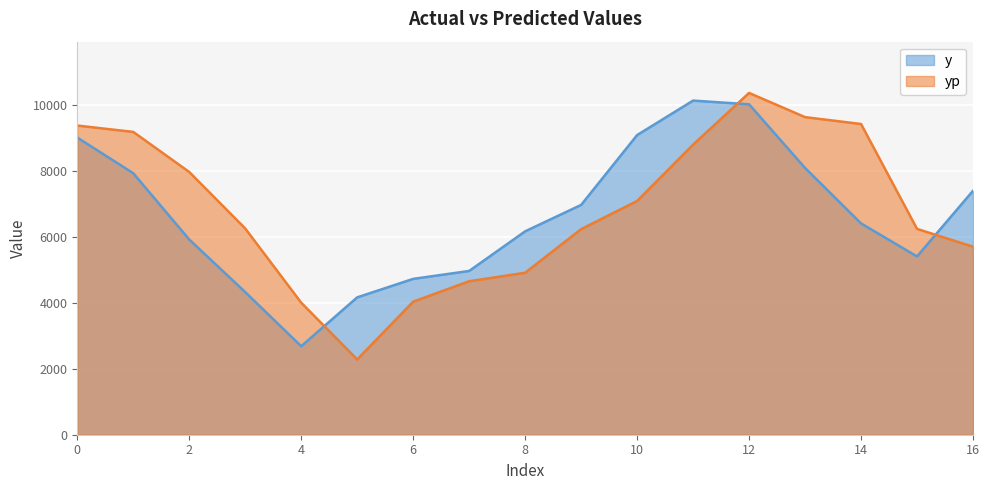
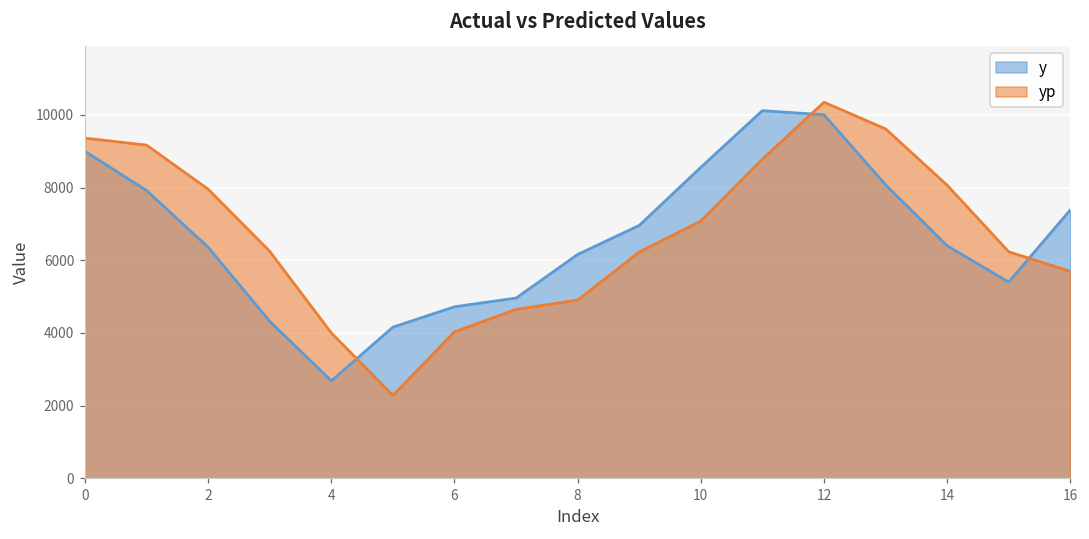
  {
    "y": {
      "0": 9000,
-     "2": 5900,
+     "2": 6400,
      "4": 2700,
      "6": 4700,
      "8": 6200,
-     "10": 9100,
+     "10": 8600,
      "12": 10000,
      "14": 6400,
      "16": 7400
    },
    "yp": {
      "0": 9400,
      "2": 8000,
      "4": 4000,
      "6": 4000,
      "8": 4900,
      "10": 7100,
      "12": 10400,
-     "14": 9400,
+     "14": 8100,
      "16": 5700
    }
  }
